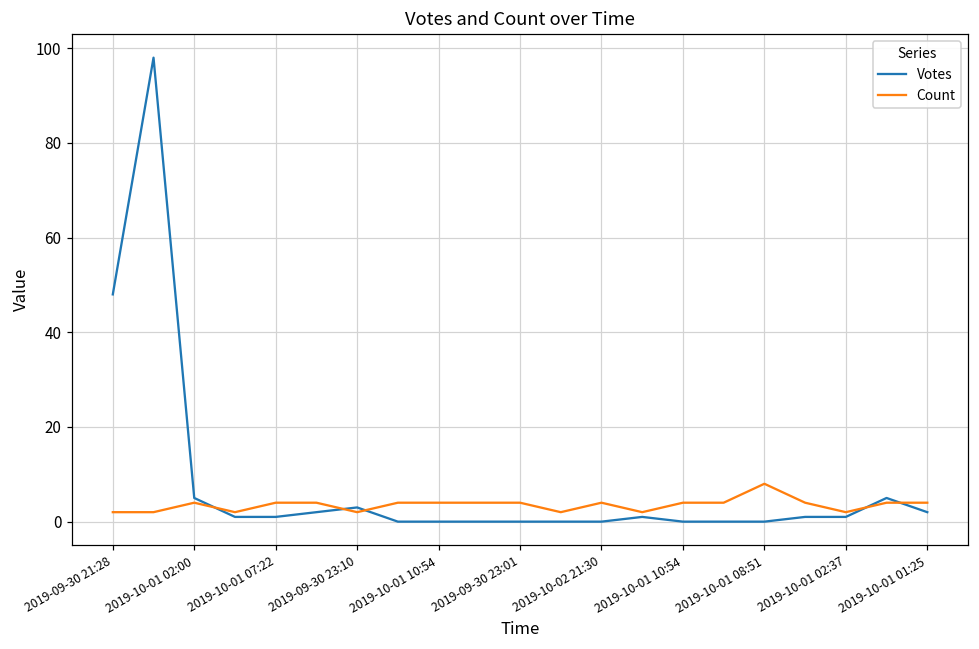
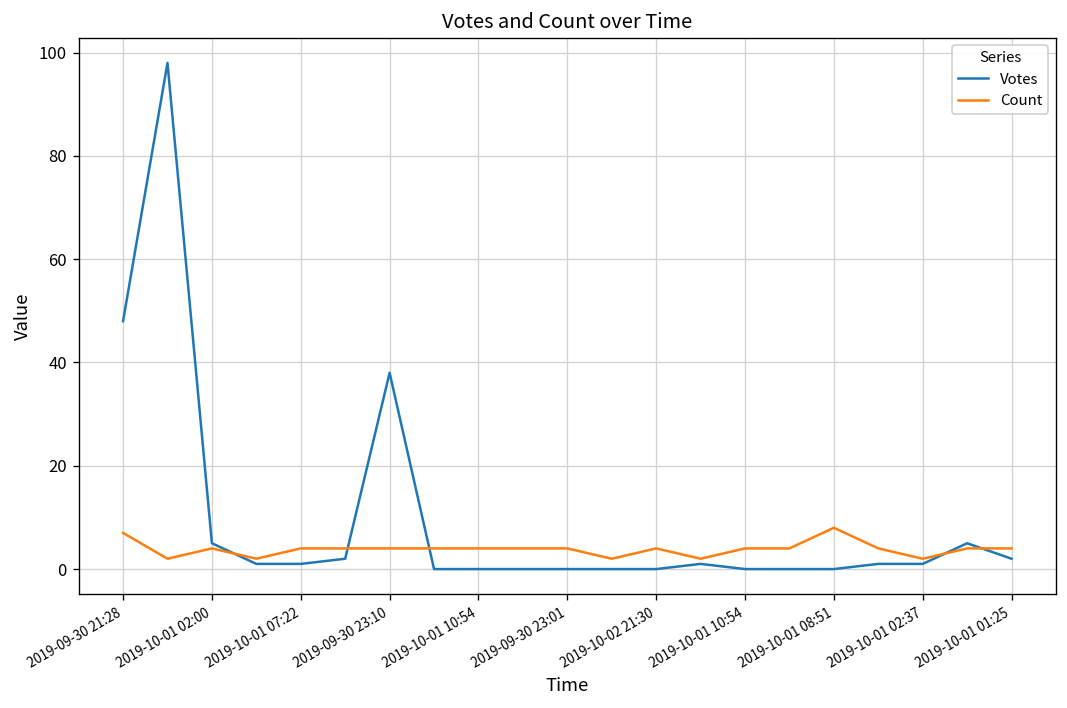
  {
    "Votes": {
      "2019-09-30 21:28": 48,
-     "2019-09-30 23:10": 3,
+     "2019-09-30 23:10": 38,
      "2019-09-30 23:01": 0,
      "2019-10-01 08:51": 0,
      "2019-10-01 02:37": 1
    },
    "Count": {
-     "2019-09-30 21:28": 2,
-     "2019-09-30 23:10": 2,
+     "2019-09-30 21:28": 7,
+     "2019-09-30 23:10": 4,
      "2019-09-30 23:01": 4,
      "2019-10-01 08:51": 8,
      "2019-10-01 02:37": 2
    }
  }
